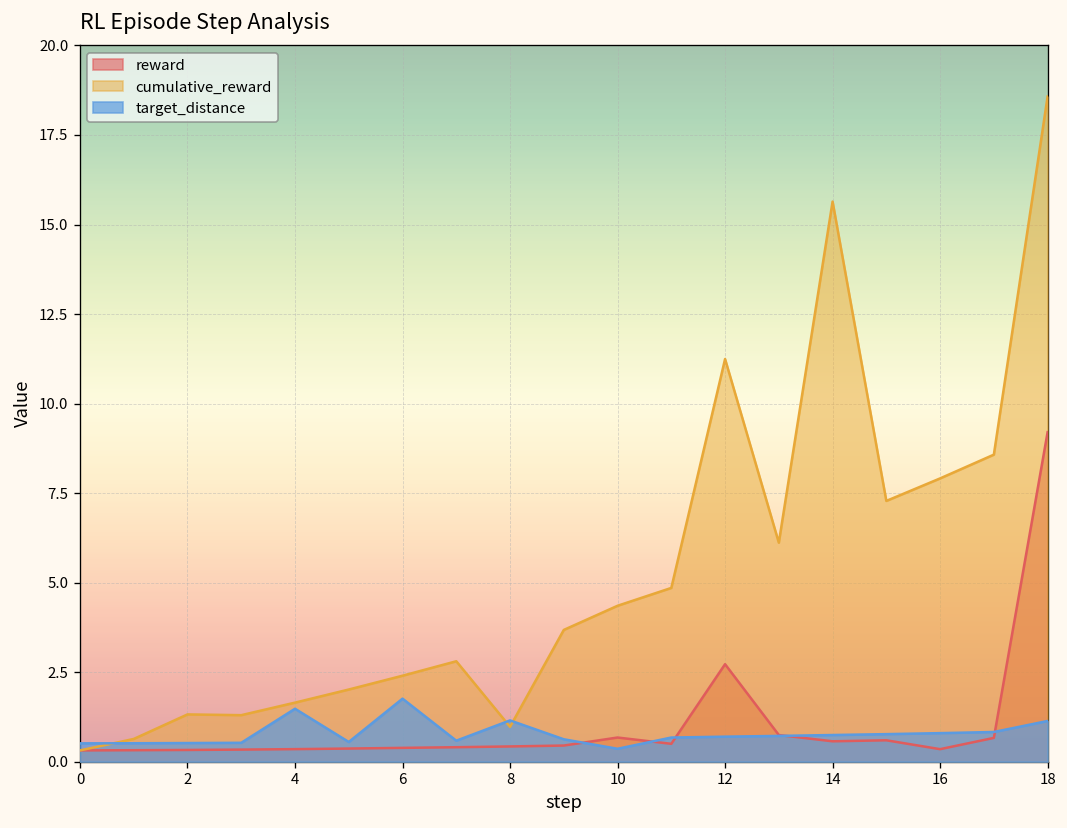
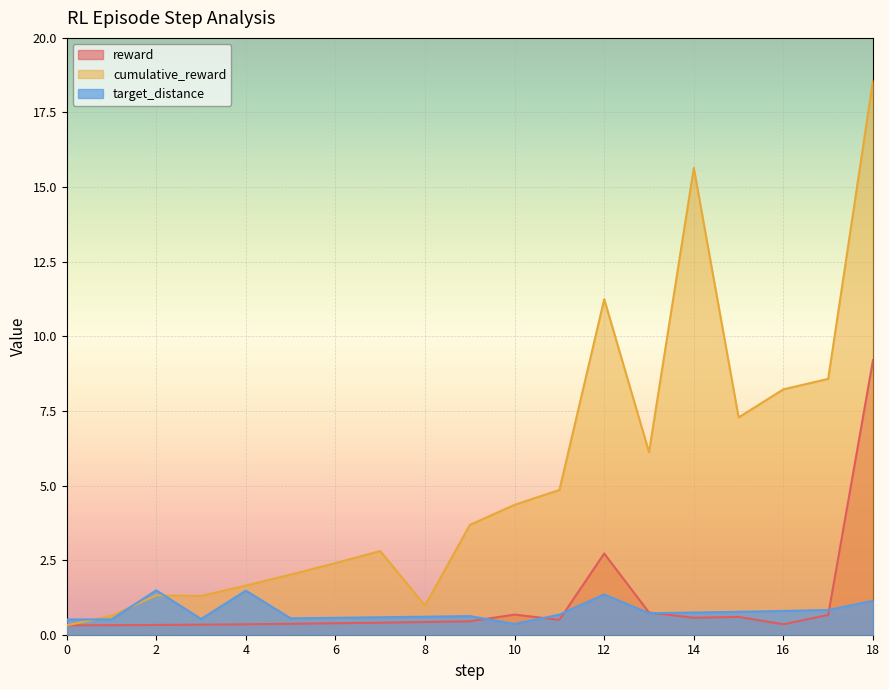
  {
    "reward": {
      "2": 0.3,
      "4": 0.4,
      "6": 0.4,
      "8": 0.4,
      "10": 0.7,
      "12": 2.7,
      "14": 0.6,
      "16": 0.3,
      "18": 9.2
    },
    "cumulative_reward": {
      "2": 1.3,
      "4": 1.6,
      "6": 2.4,
      "8": 1.0,
      "10": 4.4,
      "12": 11.2,
      "14": 15.6,
-     "16": 7.9,
+     "16": 8.2,
      "18": 18.6
    },
    "target_distance": {
      "0": 0.5,
-     "2": 0.5,
+     "2": 1.5,
      "4": 1.5,
-     "6": 1.8,
-     "8": 1.2,
+     "6": 0.6,
+     "8": 0.6,
      "10": 0.4,
-     "12": 0.7,
+     "12": 1.4,
      "14": 0.7,
      "16": 0.8,
      "18": 1.1
    }
  }
